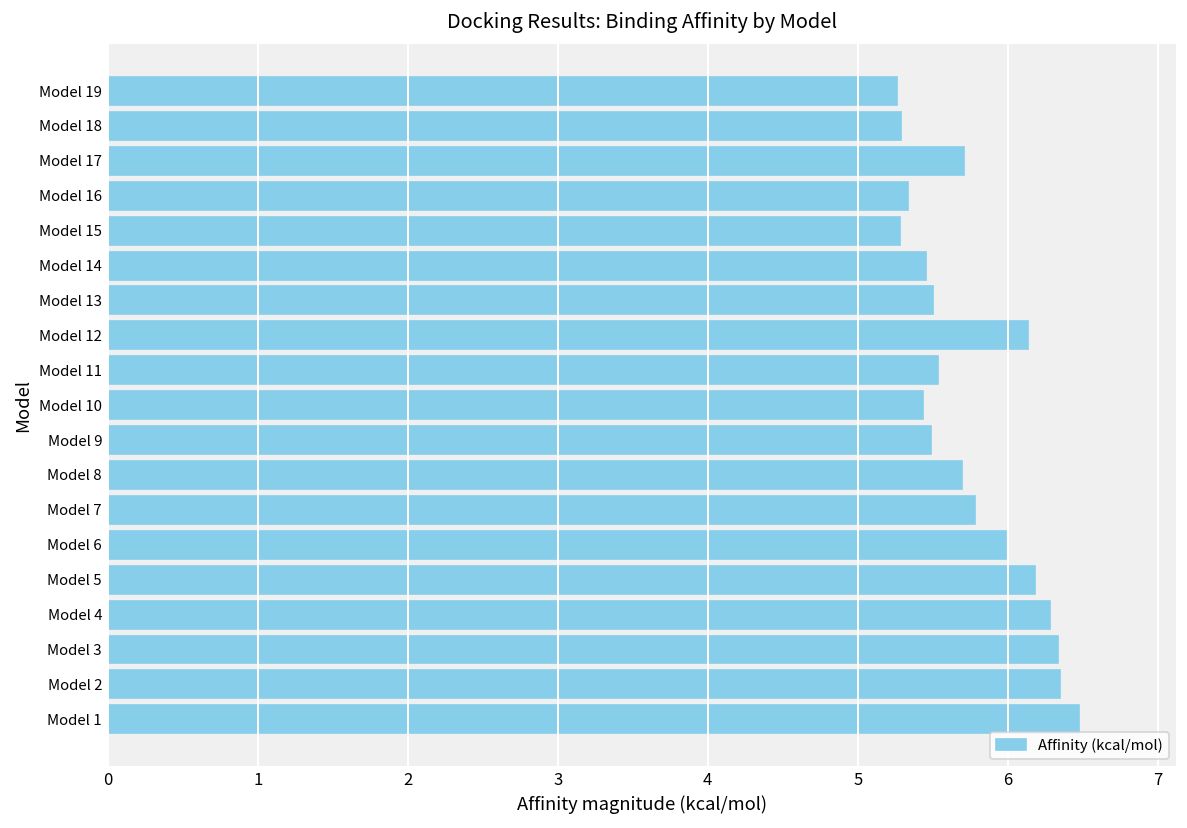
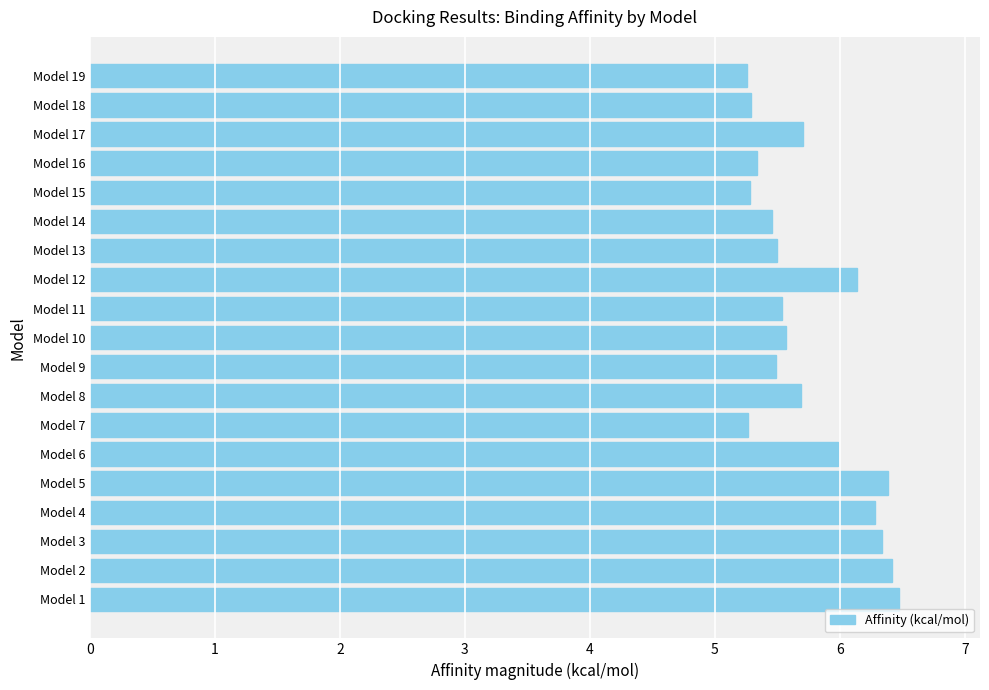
  {
    "Model 19": 5.26,
    "Model 18": 5.29,
    "Model 17": 5.71,
    "Model 16": 5.34,
    "Model 15": 5.28,
    "Model 14": 5.46,
    "Model 13": 5.50,
    "Model 12": 6.14,
    "Model 11": 5.54,
-   "Model 10": 5.43,
+   "Model 10": 5.57,
    "Model 9": 5.49,
    "Model 8": 5.69,
-   "Model 7": 5.78,
+   "Model 7": 5.27,
    "Model 6": 5.99,
-   "Model 5": 6.18,
+   "Model 5": 6.39,
    "Model 4": 6.28,
    "Model 3": 6.34,
-   "Model 2": 6.35,
+   "Model 2": 6.42,
    "Model 1": 6.48
  }
